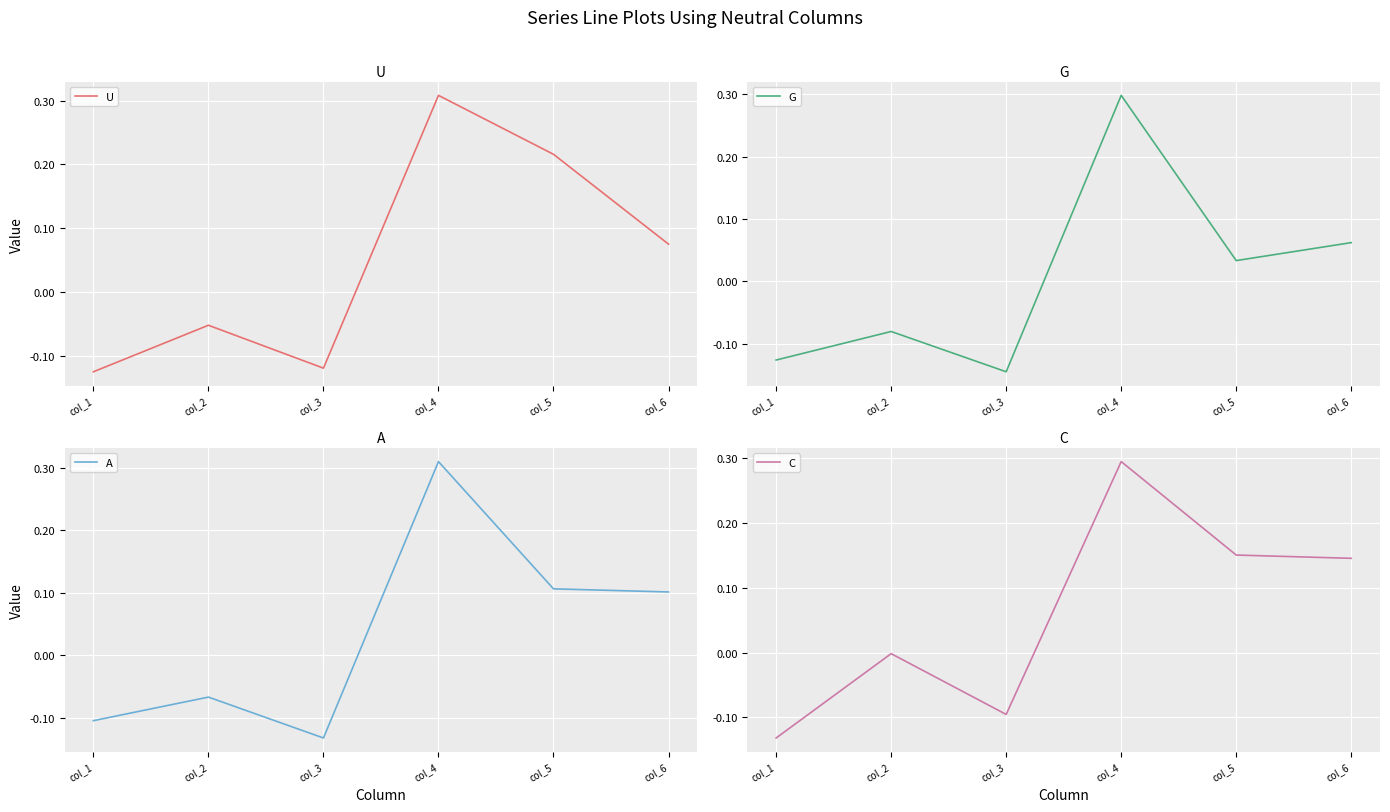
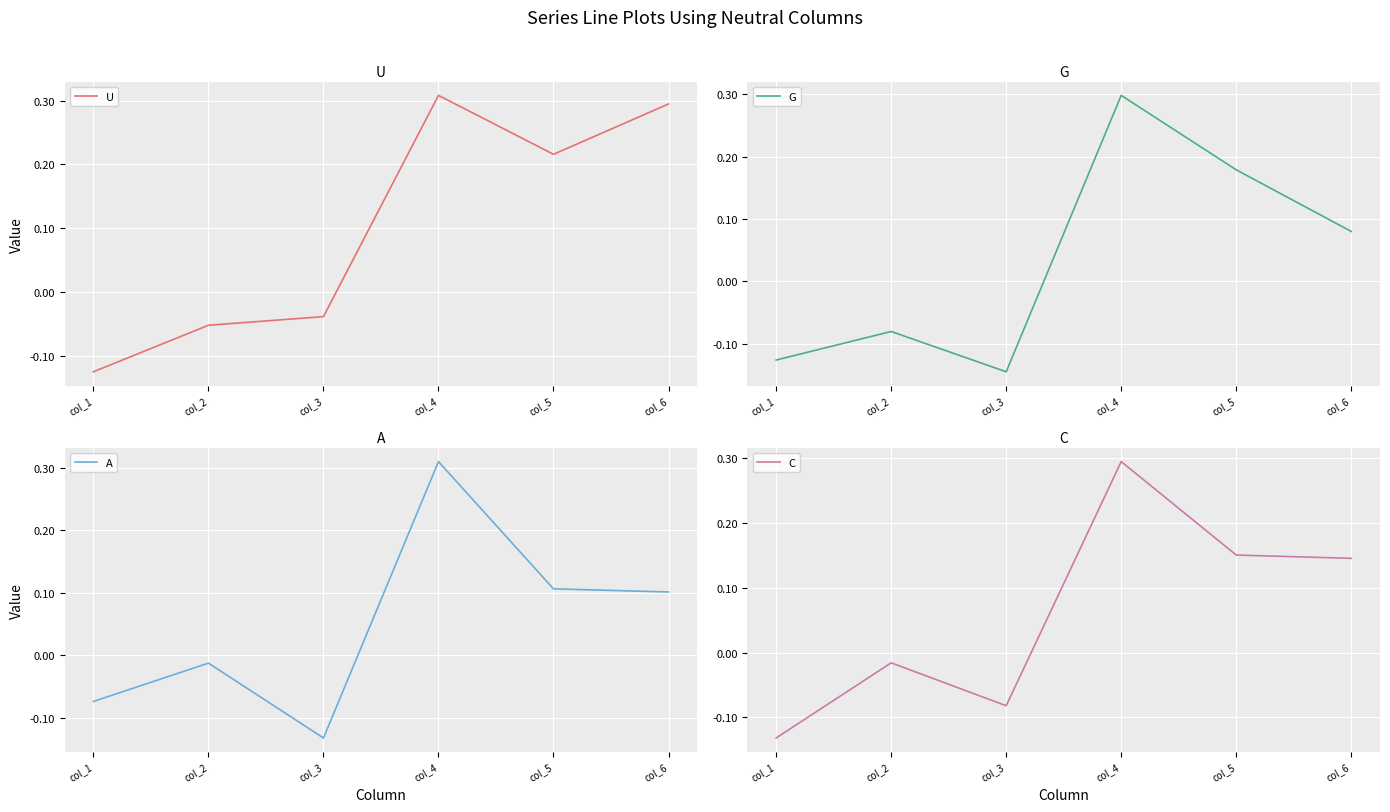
  {
    "U": {
      "col_1": -0.13,
      "col_2": -0.05,
-     "col_3": -0.12,
+     "col_3": -0.04,
      "col_4": 0.31,
      "col_5": 0.22,
-     "col_6": 0.07
+     "col_6": 0.29
    },
    "G": {
      "col_1": -0.13,
      "col_2": -0.08,
      "col_3": -0.14,
      "col_4": 0.30,
-     "col_5": 0.03,
-     "col_6": 0.06
+     "col_5": 0.18,
+     "col_6": 0.08
    },
    "A": {
-     "col_1": -0.11,
-     "col_2": -0.07,
+     "col_1": -0.07,
+     "col_2": -0.01,
      "col_3": -0.13,
      "col_4": 0.31,
      "col_5": 0.11,
      "col_6": 0.10
    },
    "C": {
      "col_1": -0.13,
-     "col_2": 0.00,
-     "col_3": -0.10,
+     "col_2": -0.02,
+     "col_3": -0.08,
      "col_4": 0.30,
      "col_5": 0.15,
      "col_6": 0.15
    }
  }
